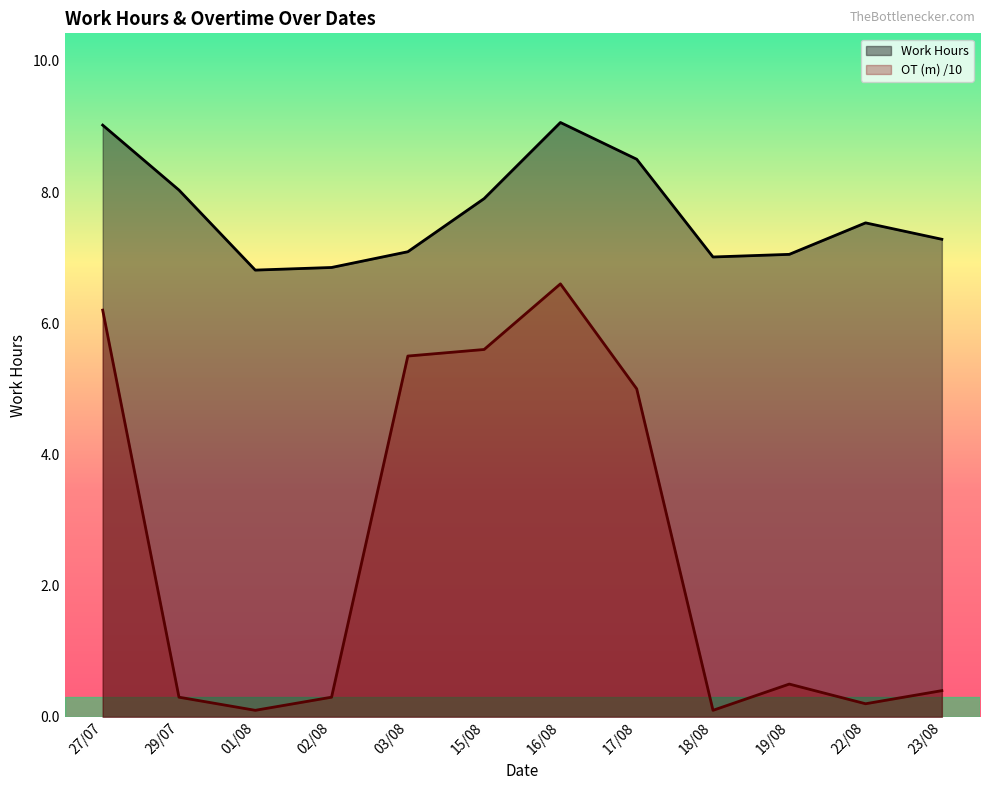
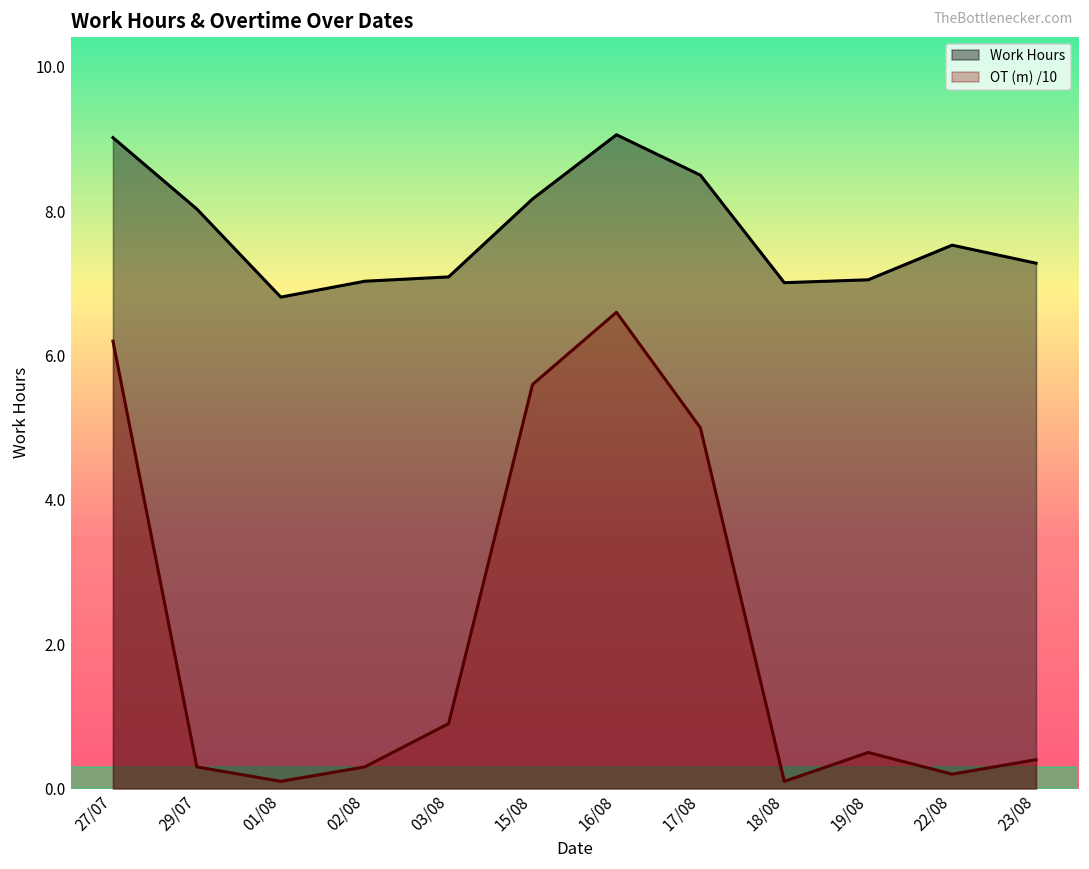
  {
    "Work Hours": {
      "27/07": 9.0,
      "29/07": 8.0,
      "01/08": 6.8,
-     "02/08": 6.9,
+     "02/08": 7.0,
      "03/08": 7.1,
-     "15/08": 7.9,
+     "15/08": 8.2,
      "16/08": 9.1,
      "17/08": 8.5,
      "18/08": 7.0,
      "19/08": 7.1,
      "22/08": 7.5,
      "23/08": 7.3
    },
    "OT (m) /10": {
      "27/07": 6.2,
-     "03/08": 5.5,
+     "03/08": 0.9,
      "15/08": 5.6,
      "16/08": 6.6,
      "17/08": 5.0,
      "19/08": 0.5,
      "23/08": 0.4
    }
  }
